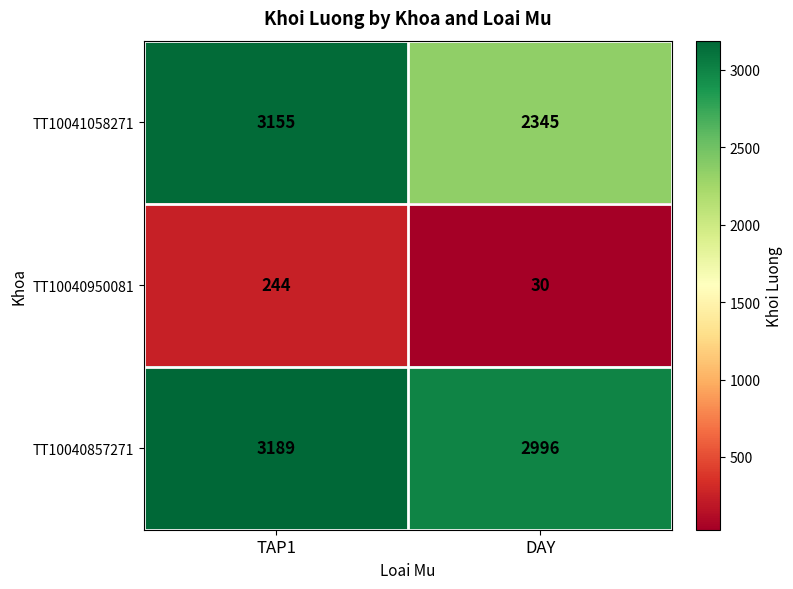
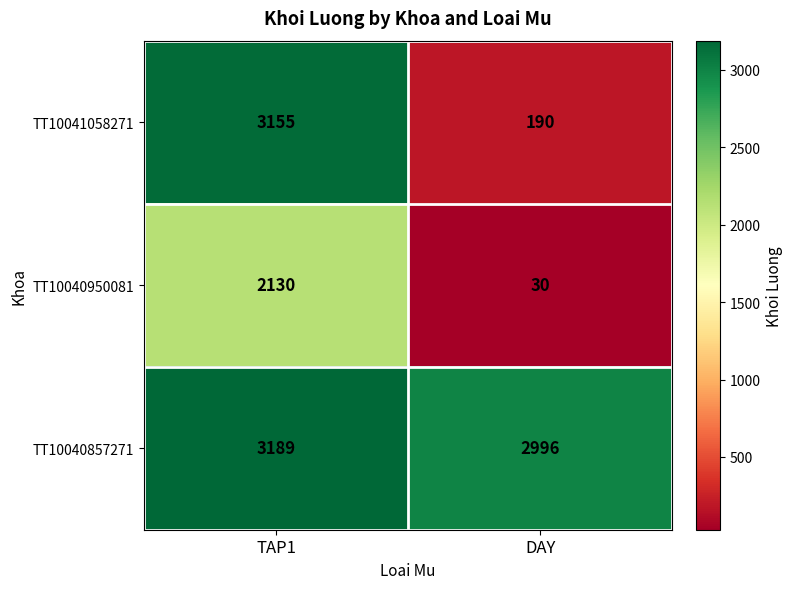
  {
    "TT10041058271": {
      "TAP1": 3155,
-     "DAY": 2345
+     "DAY": 190
    },
    "TT10040950081": {
-     "TAP1": 244,
+     "TAP1": 2130,
      "DAY": 30
    },
    "TT10040857271": {
      "TAP1": 3189,
      "DAY": 2996
    }
  }
